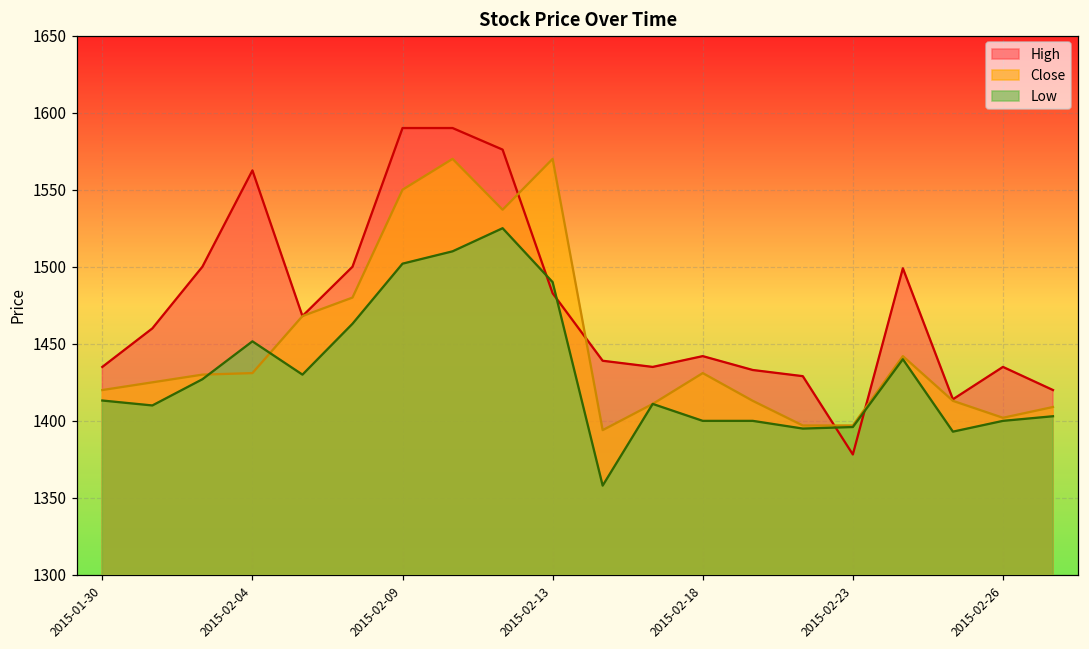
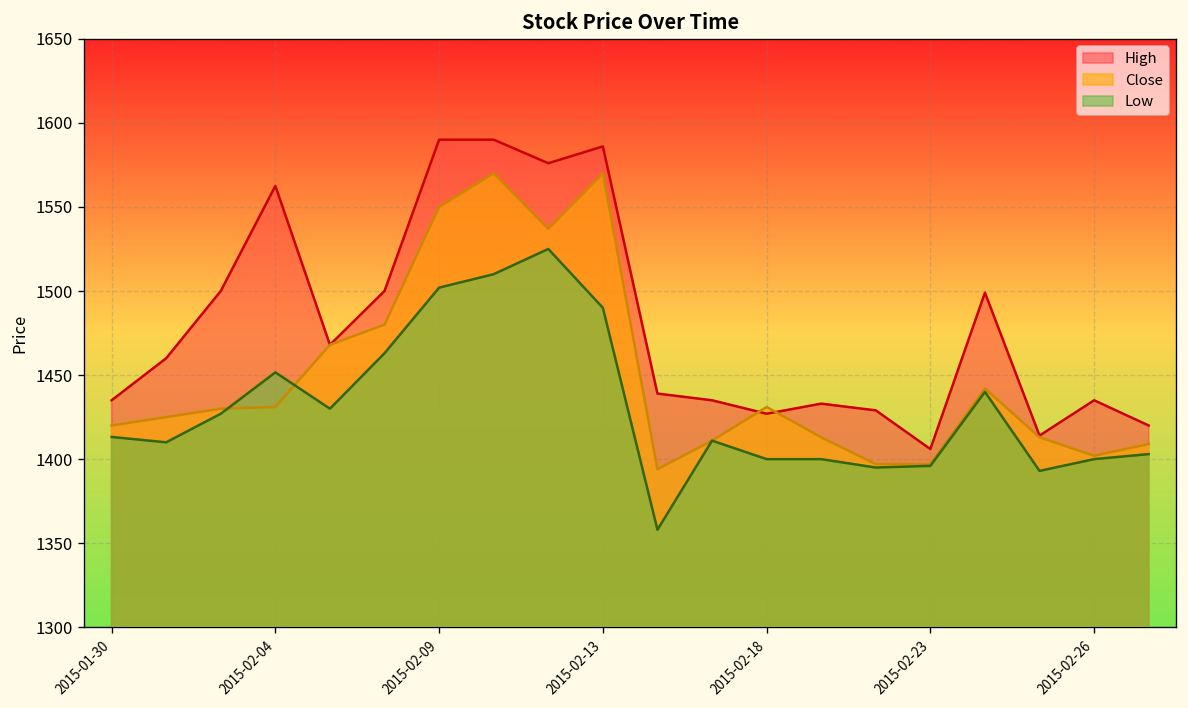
  {
    "High": {
      "2015-01-30": 1435,
      "2015-02-04": 1563,
      "2015-02-09": 1590,
-     "2015-02-13": 1483,
-     "2015-02-18": 1442,
-     "2015-02-23": 1378,
+     "2015-02-13": 1586,
+     "2015-02-18": 1427,
+     "2015-02-23": 1406,
      "2015-02-26": 1435
    },
    "Close": {
      "2015-01-30": 1420,
      "2015-02-04": 1431,
      "2015-02-09": 1550,
      "2015-02-13": 1570,
      "2015-02-18": 1431,
      "2015-02-26": 1402
    },
    "Low": {
      "2015-01-30": 1413,
      "2015-02-04": 1452,
      "2015-02-09": 1502,
      "2015-02-13": 1490,
      "2015-02-18": 1400,
      "2015-02-26": 1400
    }
  }
